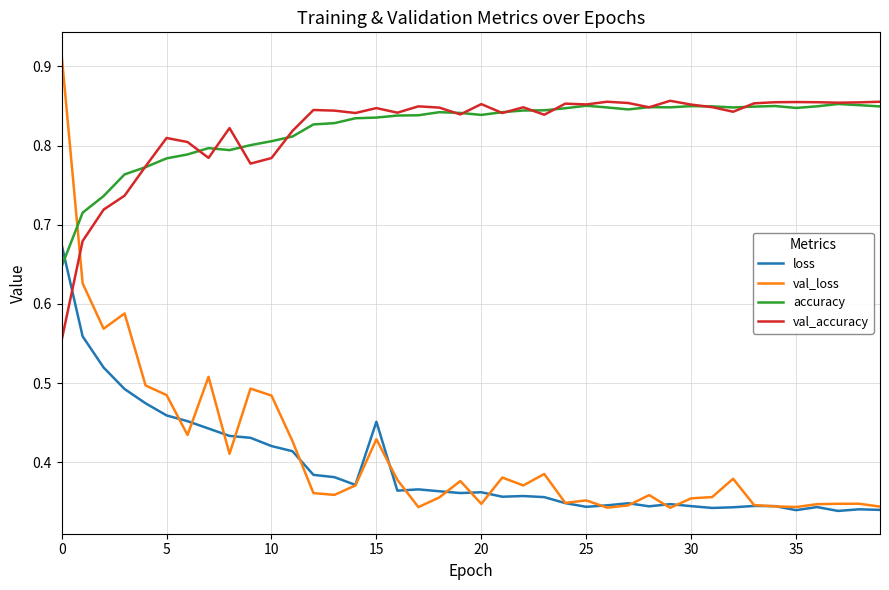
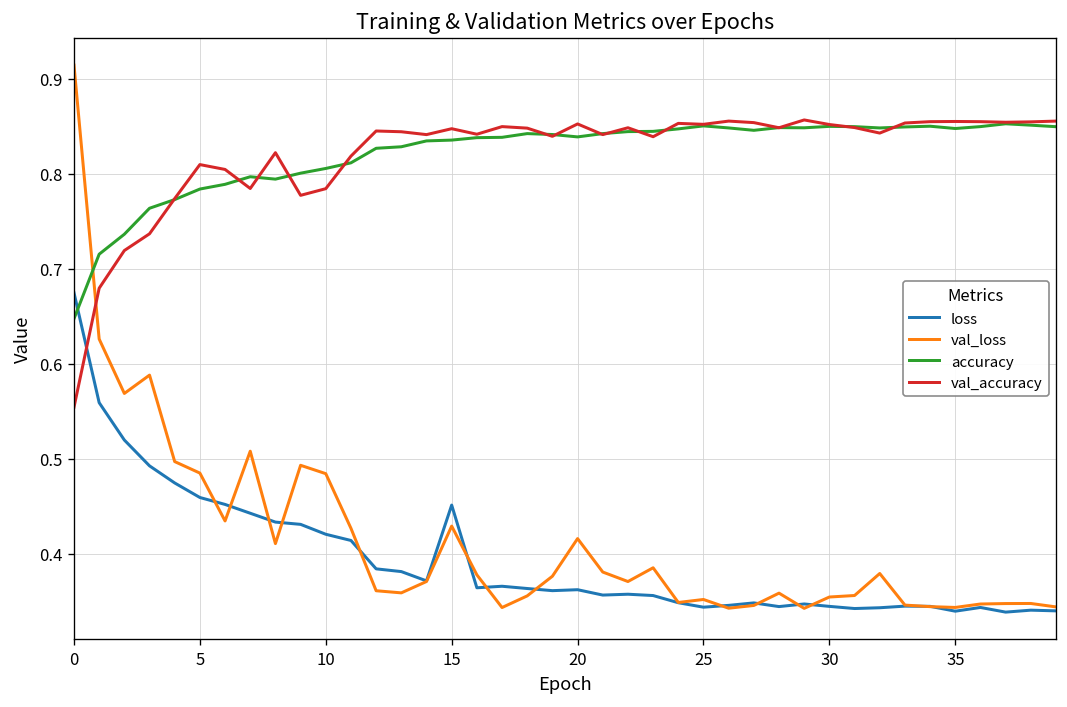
  {
    "loss": {
      "0": 0.67,
      "5": 0.46,
      "10": 0.42,
      "15": 0.45,
      "20": 0.36,
      "25": 0.34,
      "30": 0.34,
      "35": 0.34
    },
    "val_loss": {
      "0": 0.91,
      "5": 0.48,
      "10": 0.48,
      "15": 0.43,
-     "20": 0.35,
+     "20": 0.42,
      "25": 0.35,
      "30": 0.35,
      "35": 0.34
    },
    "accuracy": {
      "0": 0.65,
      "5": 0.78,
      "10": 0.81,
      "15": 0.84,
      "20": 0.84,
      "35": 0.85
    },
    "val_accuracy": {
      "0": 0.55,
      "5": 0.81,
      "10": 0.78,
      "15": 0.85,
      "20": 0.85,
      "35": 0.85
    }
  }
